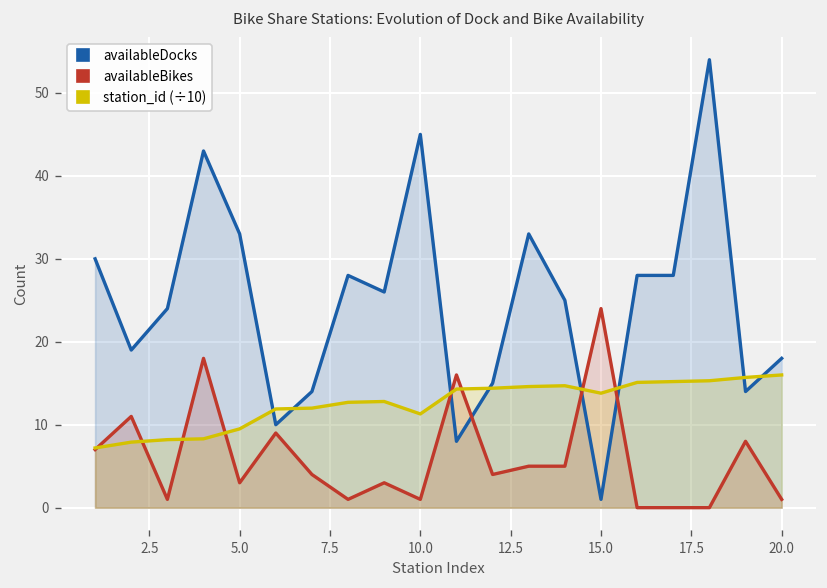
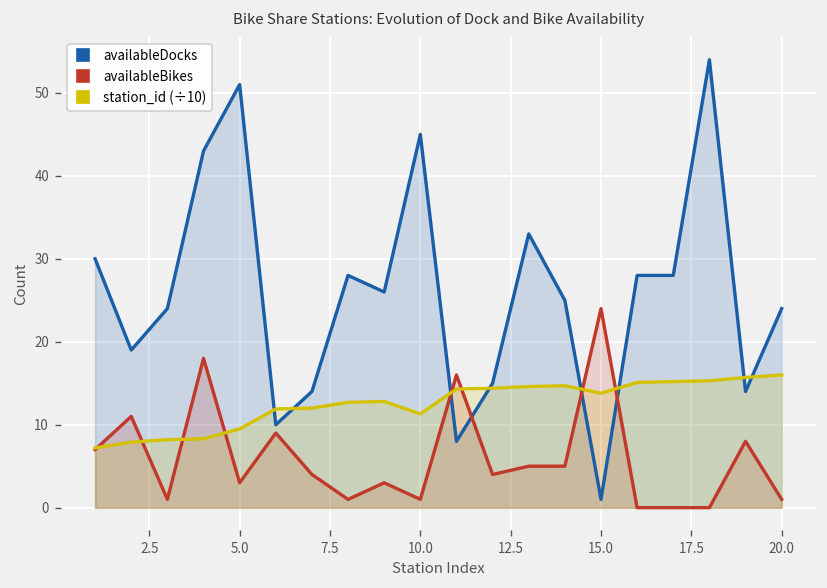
  {
    "availableDocks": {
-     "5.0": 33,
+     "5.0": 51,
      "10.0": 45,
      "15.0": 1,
-     "20.0": 18
+     "20.0": 24
    },
    "availableBikes": {
      "5.0": 3,
      "10.0": 1,
      "15.0": 24,
      "20.0": 1
    },
    "station_id (÷10)": {
      "5.0": 10,
      "10.0": 11,
      "15.0": 14,
      "20.0": 16
    }
  }
